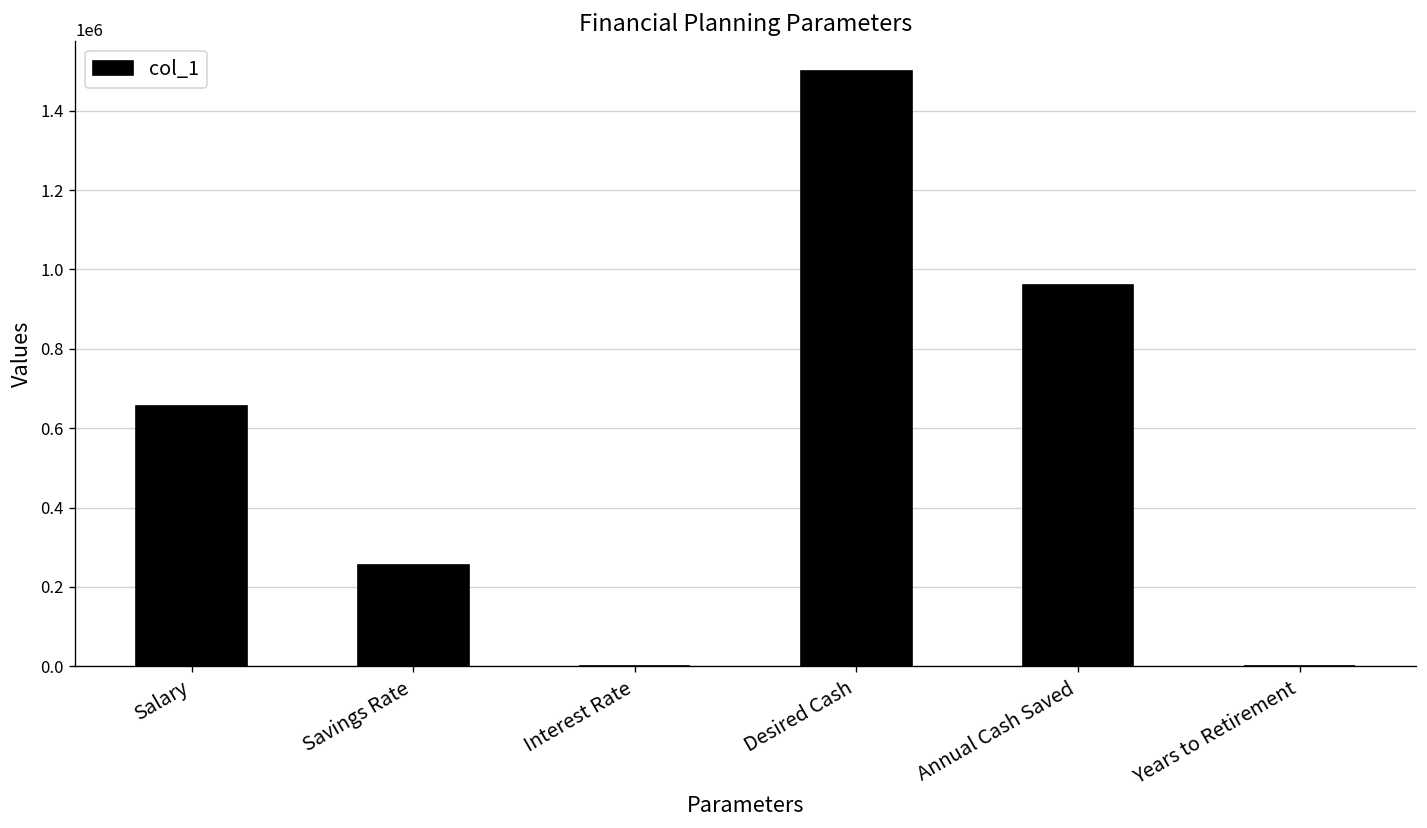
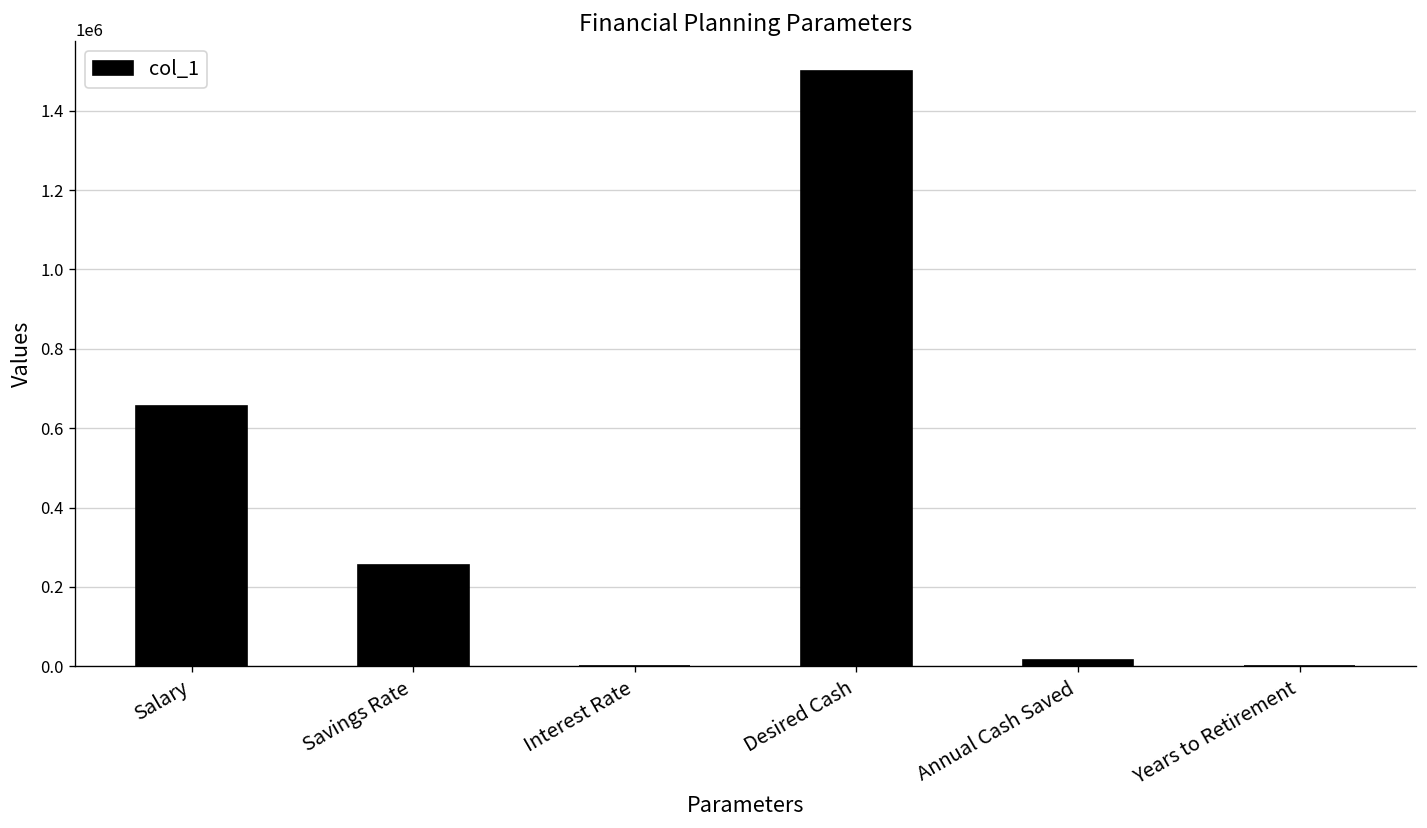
  {
    "Salary": 660000,
    "Savings Rate": 260000,
    "Desired Cash": 1500000,
-   "Annual Cash Saved": 960000
+   "Annual Cash Saved": 20000
  }
